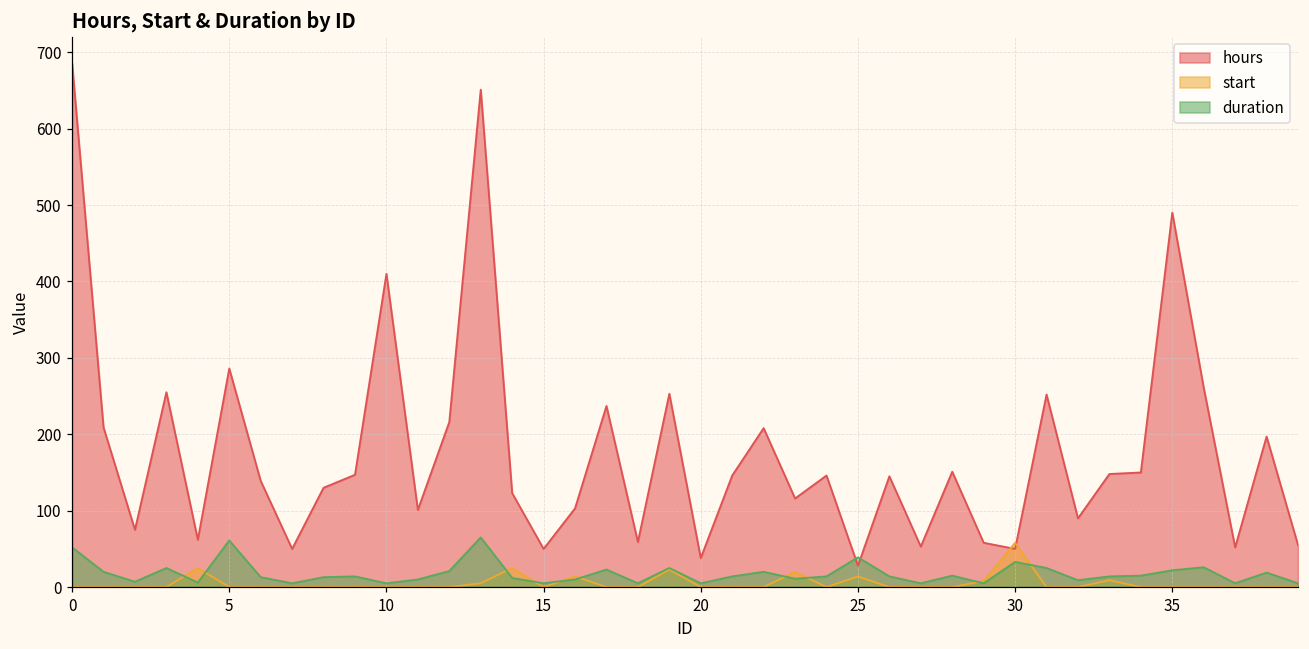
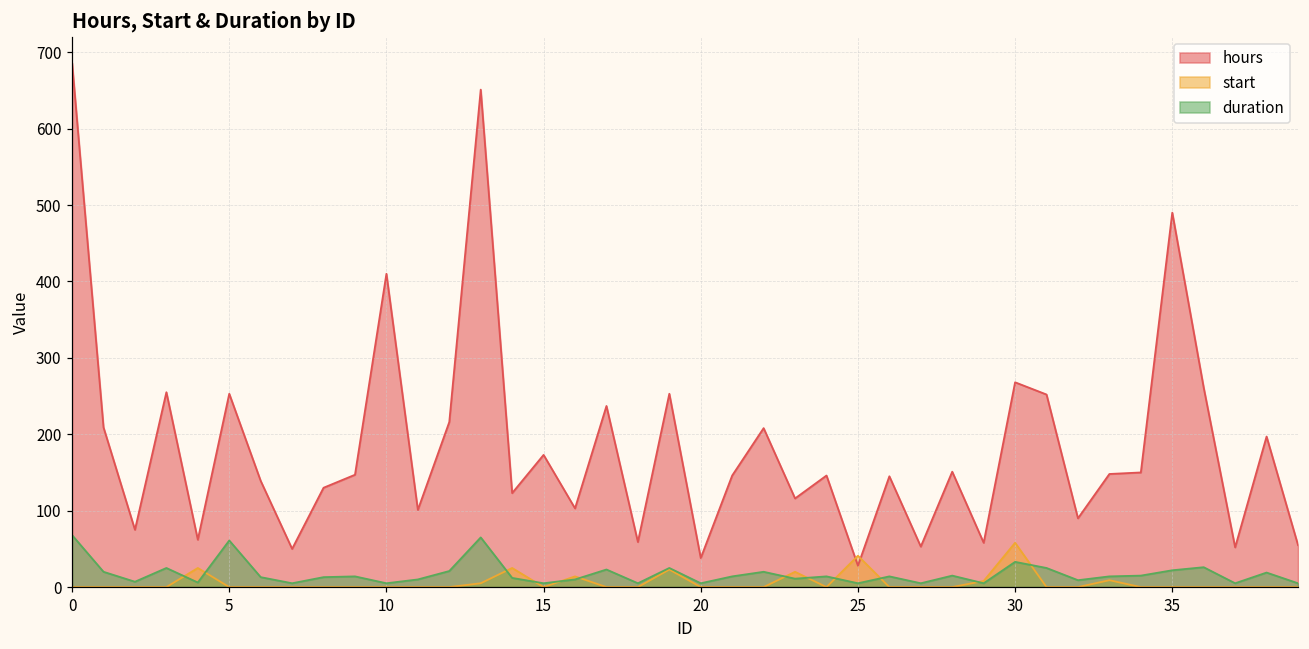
  {
    "hours": {
      "0": 690,
-     "5": 290,
+     "5": 250,
      "10": 410,
-     "15": 50,
+     "15": 170,
      "20": 40,
      "25": 30,
-     "30": 50,
+     "30": 270,
      "35": 490
    },
    "start": {
      "0": 0,
      "5": 0,
      "10": 0,
      "15": 0,
      "20": 0,
-     "25": 10,
+     "25": 40,
      "30": 60,
      "35": 0
    },
    "duration": {
-     "0": 50,
+     "0": 70,
      "5": 60,
      "10": 10,
      "15": 10,
      "20": 10,
-     "25": 40,
+     "25": 10,
      "30": 30,
      "35": 20
    }
  }
